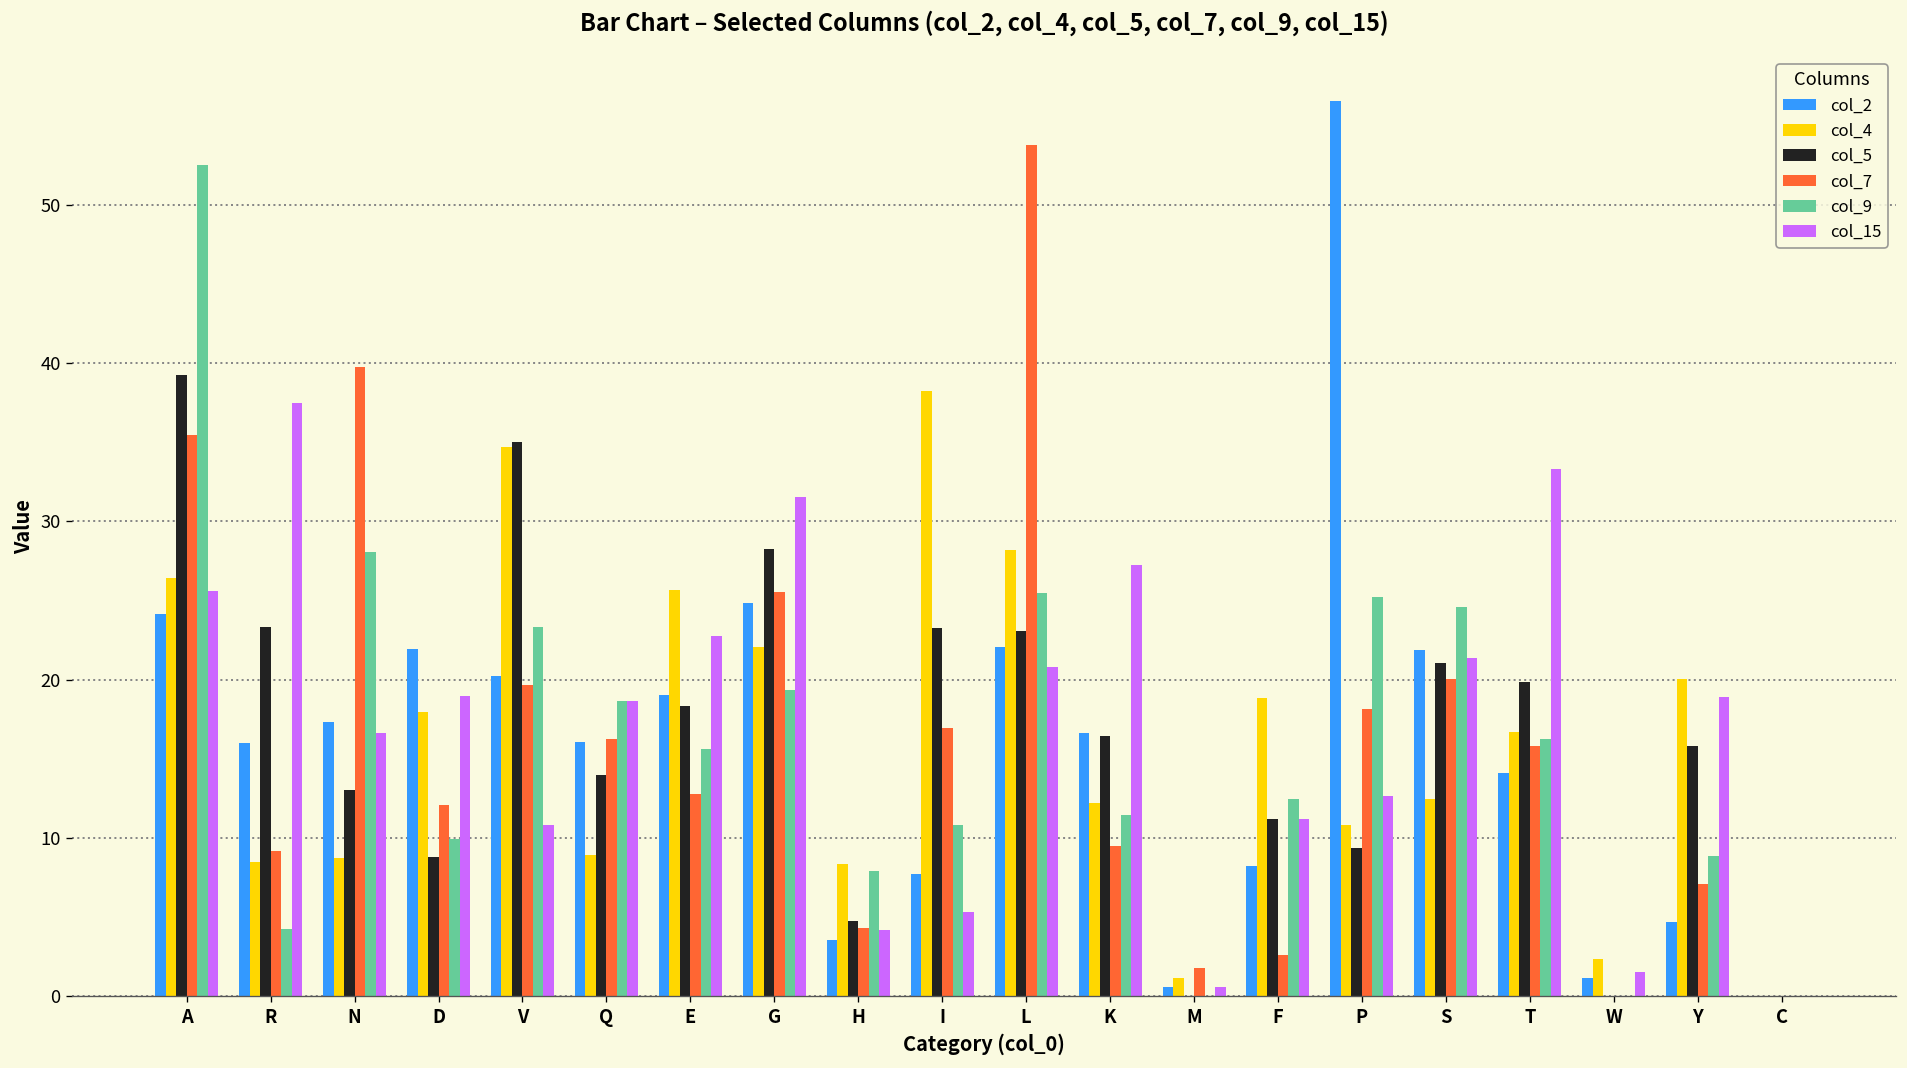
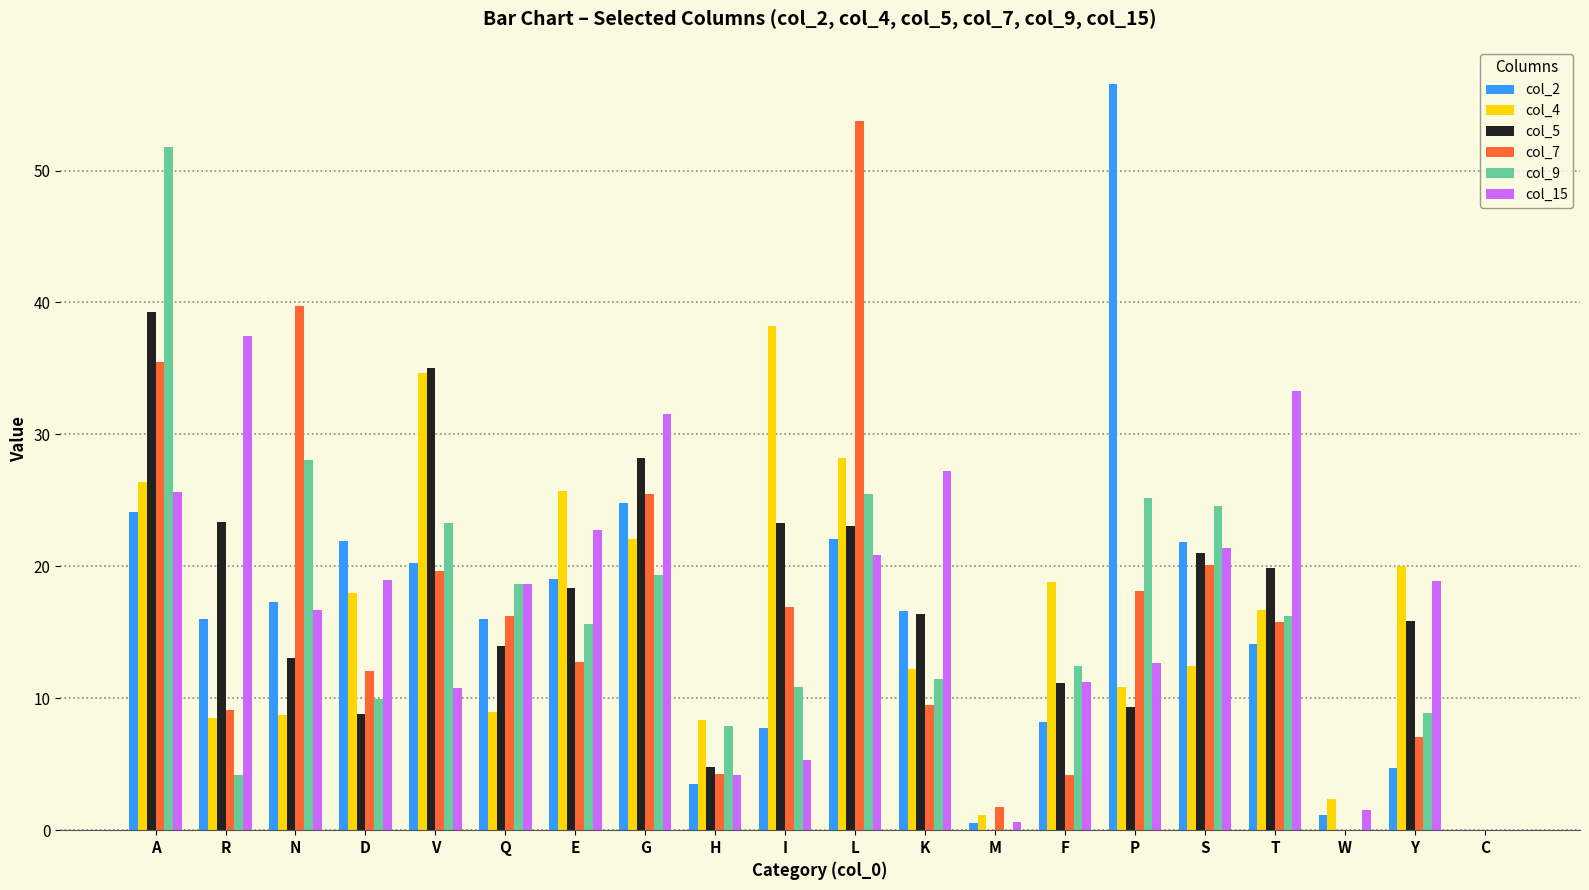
  {
    "col_2": {
      "A": 24.2,
      "R": 16.0,
      "N": 17.3,
      "D": 21.9,
      "V": 20.3,
      "Q": 16.0,
      "E": 19.1,
      "G": 24.8,
      "H": 3.5,
      "I": 7.7,
      "L": 22.0,
      "K": 16.6,
      "M": 0.6,
      "F": 8.2,
      "P": 56.5,
      "S": 21.9,
      "T": 14.1,
      "W": 1.2,
      "Y": 4.7,
      "C": 0.0
    },
    "col_4": {
      "A": 26.4,
      "R": 8.5,
      "N": 8.7,
      "D": 18.0,
      "V": 34.7,
      "Q": 9.0,
      "E": 25.7,
      "G": 22.1,
      "H": 8.4,
      "I": 38.2,
      "L": 28.2,
      "K": 12.2,
      "M": 1.2,
      "F": 18.8,
      "P": 10.8,
      "S": 12.5,
      "T": 16.7,
      "W": 2.3,
      "Y": 20.0,
      "C": 0.0
    },
    "col_5": {
      "A": 39.3,
      "R": 23.3,
      "N": 13.0,
      "D": 8.8,
      "V": 35.0,
      "Q": 14.0,
      "E": 18.3,
      "G": 28.2,
      "H": 4.8,
      "I": 23.2,
      "L": 23.1,
      "K": 16.4,
      "M": 0.0,
      "F": 11.2,
      "P": 9.3,
      "S": 21.0,
      "T": 19.9,
      "W": 0.0,
      "Y": 15.8,
      "C": 0.0
    },
    "col_7": {
      "A": 35.4,
      "R": 9.1,
      "N": 39.8,
      "D": 12.1,
      "V": 19.6,
      "Q": 16.2,
      "E": 12.8,
      "G": 25.5,
      "H": 4.3,
      "I": 16.9,
      "L": 53.8,
      "K": 9.5,
      "M": 1.8,
-     "F": 2.6,
+     "F": 4.2,
      "P": 18.1,
      "S": 20.1,
      "T": 15.8,
      "W": 0.0,
      "Y": 7.1,
      "C": 0.0
    },
    "col_9": {
-     "A": 52.5,
+     "A": 51.8,
      "R": 4.2,
      "N": 28.1,
      "D": 10.0,
      "V": 23.3,
      "Q": 18.7,
      "E": 15.6,
      "G": 19.3,
      "H": 7.9,
      "I": 10.8,
      "L": 25.5,
      "K": 11.5,
      "M": 0.0,
      "F": 12.5,
      "P": 25.2,
      "S": 24.6,
      "T": 16.3,
      "W": 0.0,
      "Y": 8.9,
      "C": 0.0
    },
    "col_15": {
      "A": 25.6,
      "R": 37.5,
      "N": 16.7,
      "D": 18.9,
      "V": 10.8,
      "Q": 18.6,
      "E": 22.8,
      "G": 31.5,
      "H": 4.2,
      "I": 5.3,
      "L": 20.8,
      "K": 27.2,
      "M": 0.6,
      "F": 11.2,
      "P": 12.6,
      "S": 21.4,
      "T": 33.3,
      "W": 1.5,
      "Y": 18.9,
      "C": 0.0
    }
  }
